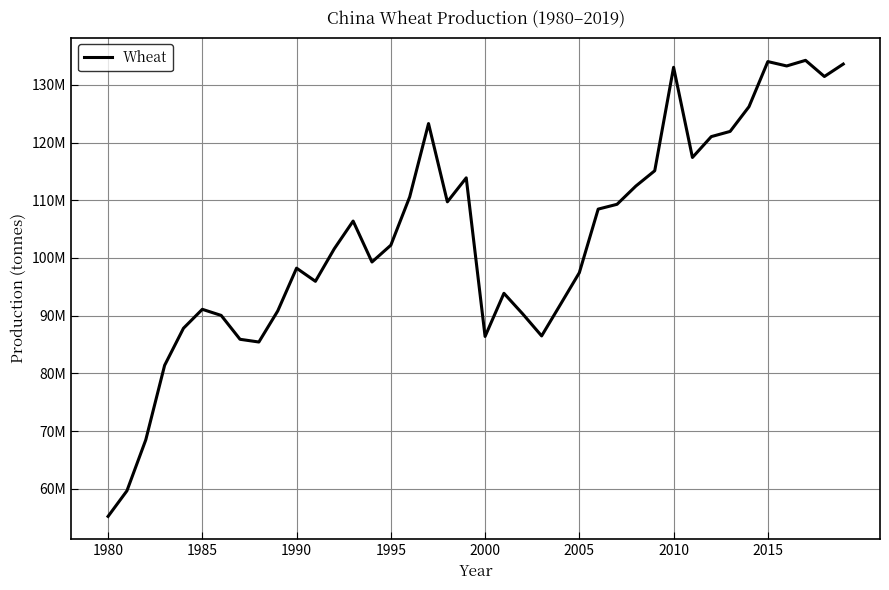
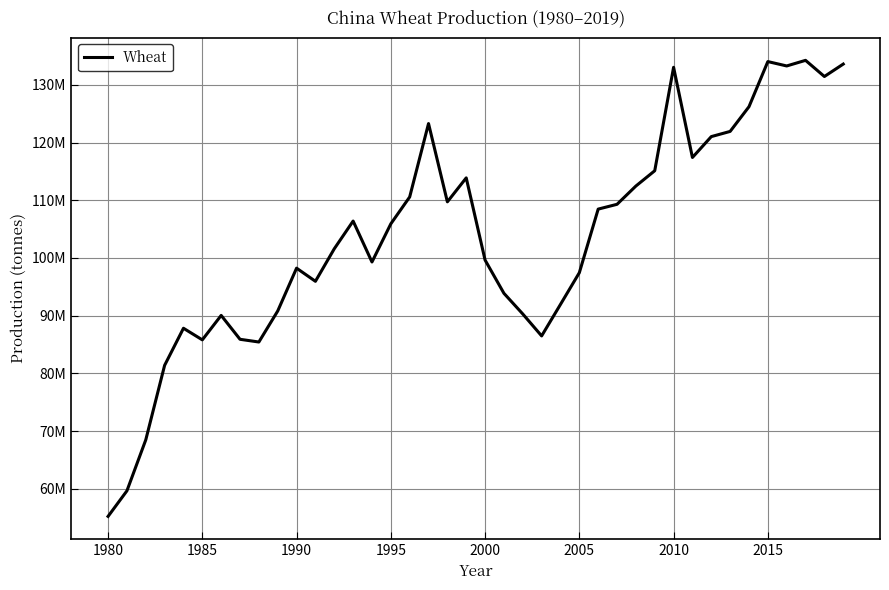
  {
    "1980": 55000000,
-   "1985": 91000000,
+   "1985": 86000000,
    "1990": 98000000,
-   "1995": 102000000,
-   "2000": 86000000,
+   "1995": 106000000,
+   "2000": 100000000,
    "2005": 97000000,
    "2010": 133000000,
    "2015": 134000000
  }
